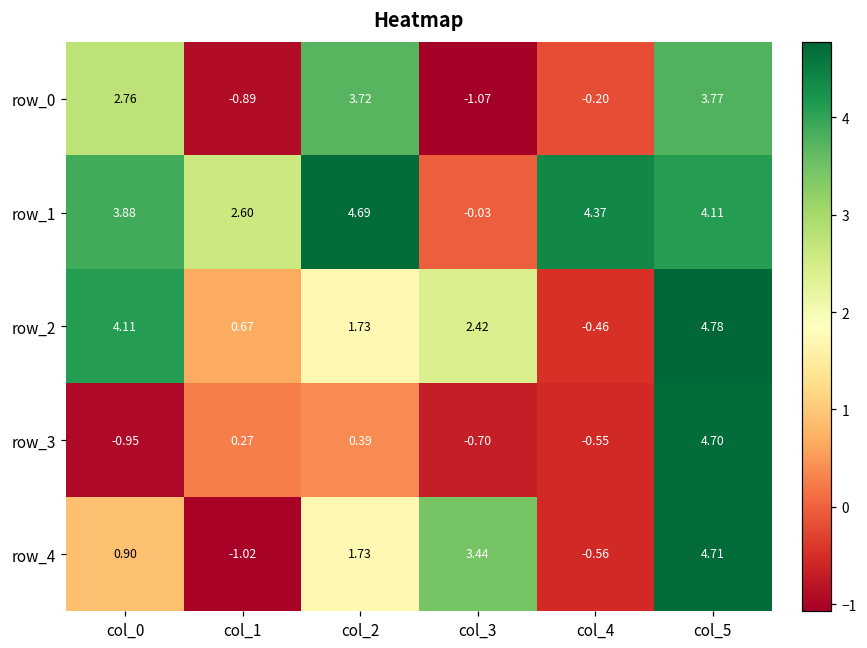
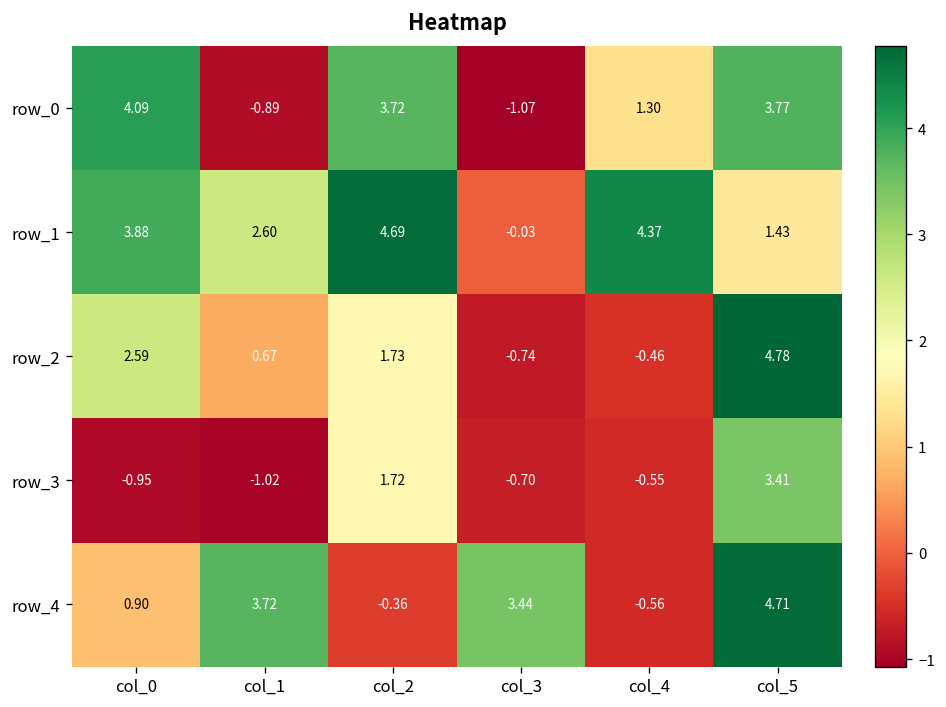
  {
    "row_0": {
-     "col_0": 2.76,
+     "col_0": 4.09,
      "col_1": -0.89,
      "col_2": 3.72,
      "col_3": -1.07,
-     "col_4": -0.20,
+     "col_4": 1.30,
      "col_5": 3.77
    },
    "row_1": {
      "col_0": 3.88,
      "col_1": 2.60,
      "col_2": 4.69,
      "col_3": -0.03,
      "col_4": 4.37,
-     "col_5": 4.11
+     "col_5": 1.43
    },
    "row_2": {
-     "col_0": 4.11,
+     "col_0": 2.59,
      "col_1": 0.67,
      "col_2": 1.73,
-     "col_3": 2.42,
+     "col_3": -0.74,
      "col_4": -0.46,
      "col_5": 4.78
    },
    "row_3": {
      "col_0": -0.95,
-     "col_1": 0.27,
-     "col_2": 0.39,
+     "col_1": -1.02,
+     "col_2": 1.72,
      "col_3": -0.70,
      "col_4": -0.55,
-     "col_5": 4.70
+     "col_5": 3.41
    },
    "row_4": {
      "col_0": 0.90,
-     "col_1": -1.02,
-     "col_2": 1.73,
+     "col_1": 3.72,
+     "col_2": -0.36,
      "col_3": 3.44,
      "col_4": -0.56,
      "col_5": 4.71
    }
  }
